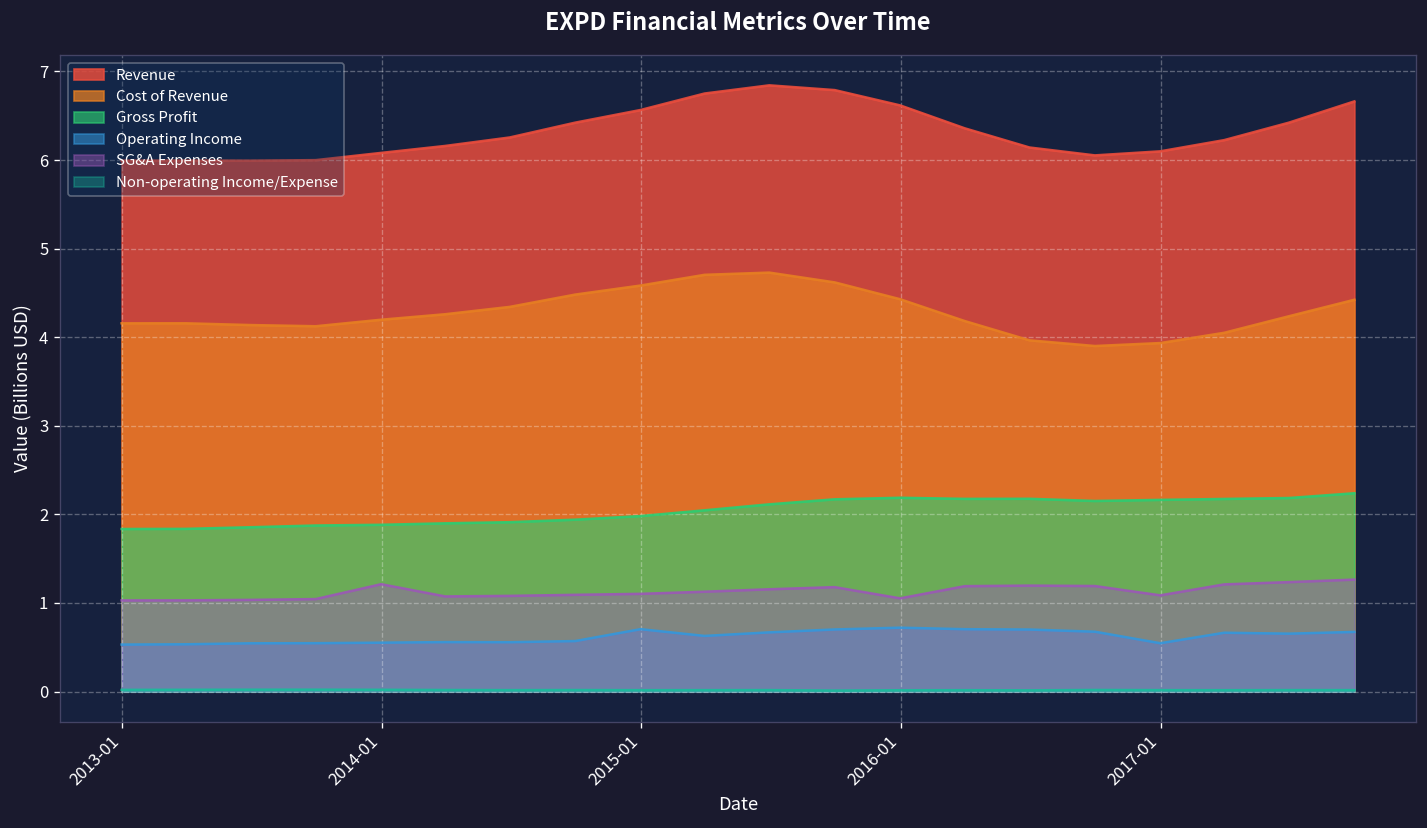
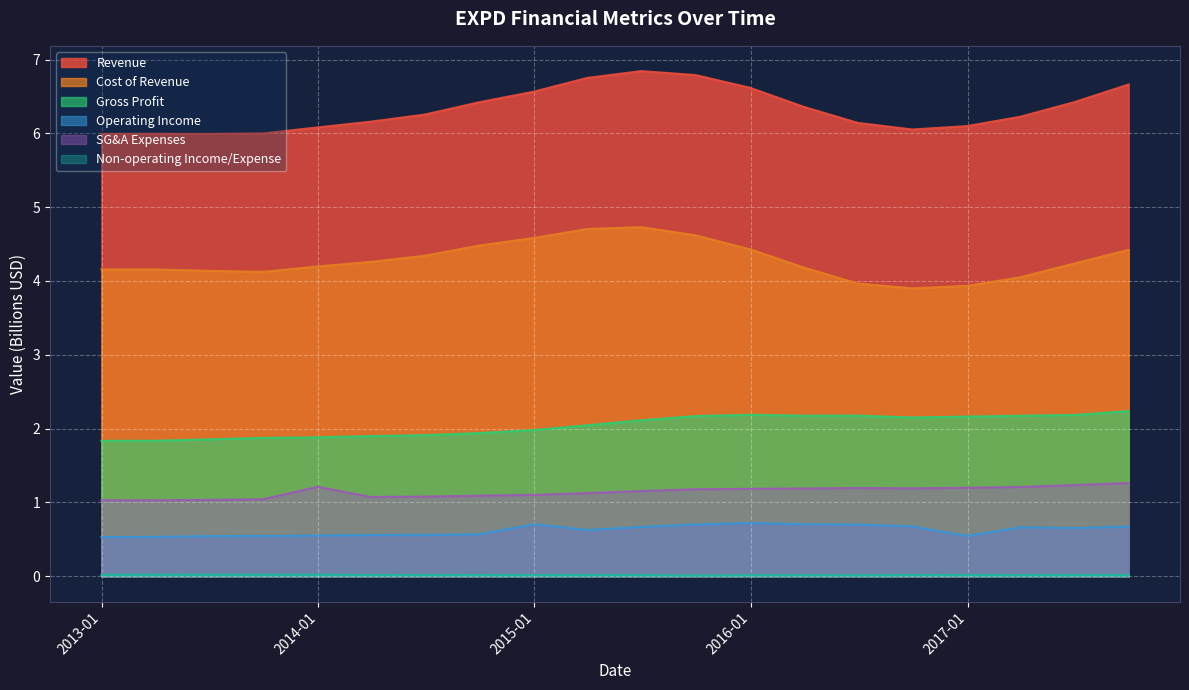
  {
    "Operating Income": {
      "2013-01": 0.5,
      "2014-01": 0.6,
      "2015-01": 0.7,
      "2016-01": 0.7,
      "2017-01": 0.5
    },
    "SG&A Expenses": {
      "2013-01": 1.0,
      "2014-01": 1.2,
      "2015-01": 1.1,
-     "2016-01": 1.1,
-     "2017-01": 1.1
+     "2016-01": 1.2,
+     "2017-01": 1.2
    }
  }
